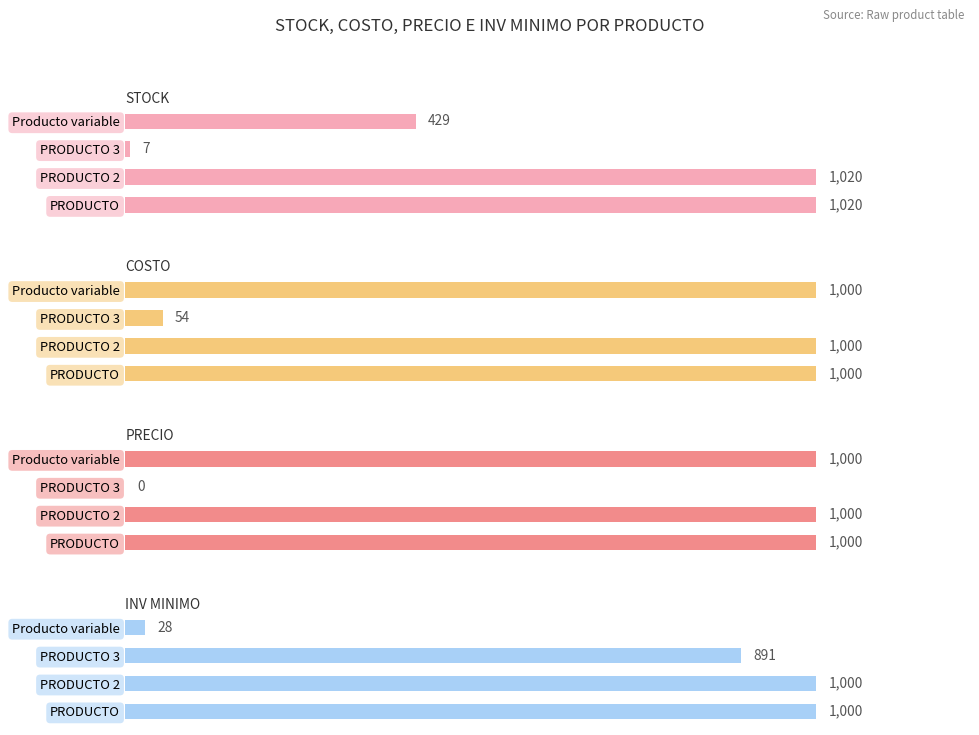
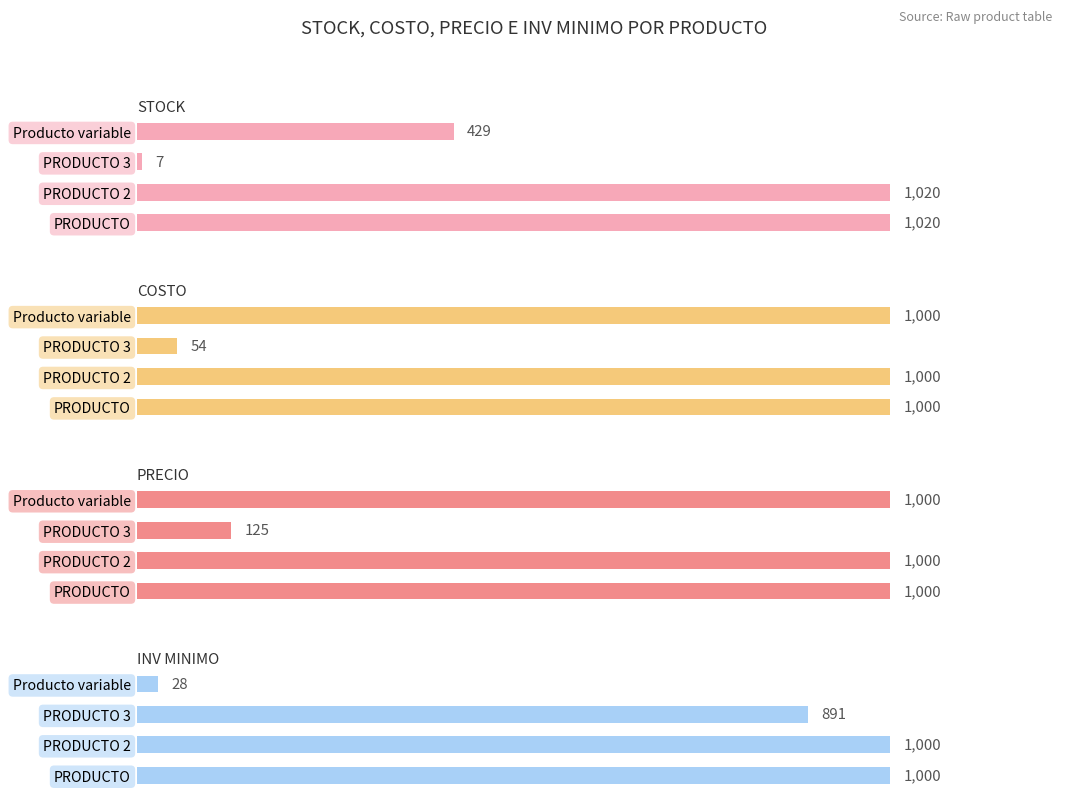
  {
    "STOCK": {
      "Producto variable": "429",
      "PRODUCTO 3": "7",
      "PRODUCTO 2": "1,020",
      "PRODUCTO": "1,020"
    },
    "COSTO": {
      "Producto variable": "1,000",
      "PRODUCTO 3": "54",
      "PRODUCTO 2": "1,000",
      "PRODUCTO": "1,000"
    },
    "PRECIO": {
      "Producto variable": "1,000",
-     "PRODUCTO 3": "0",
+     "PRODUCTO 3": "125",
      "PRODUCTO 2": "1,000",
      "PRODUCTO": "1,000"
    },
    "INV MINIMO": {
      "Producto variable": "28",
      "PRODUCTO 3": "891",
      "PRODUCTO 2": "1,000",
      "PRODUCTO": "1,000"
    }
  }
